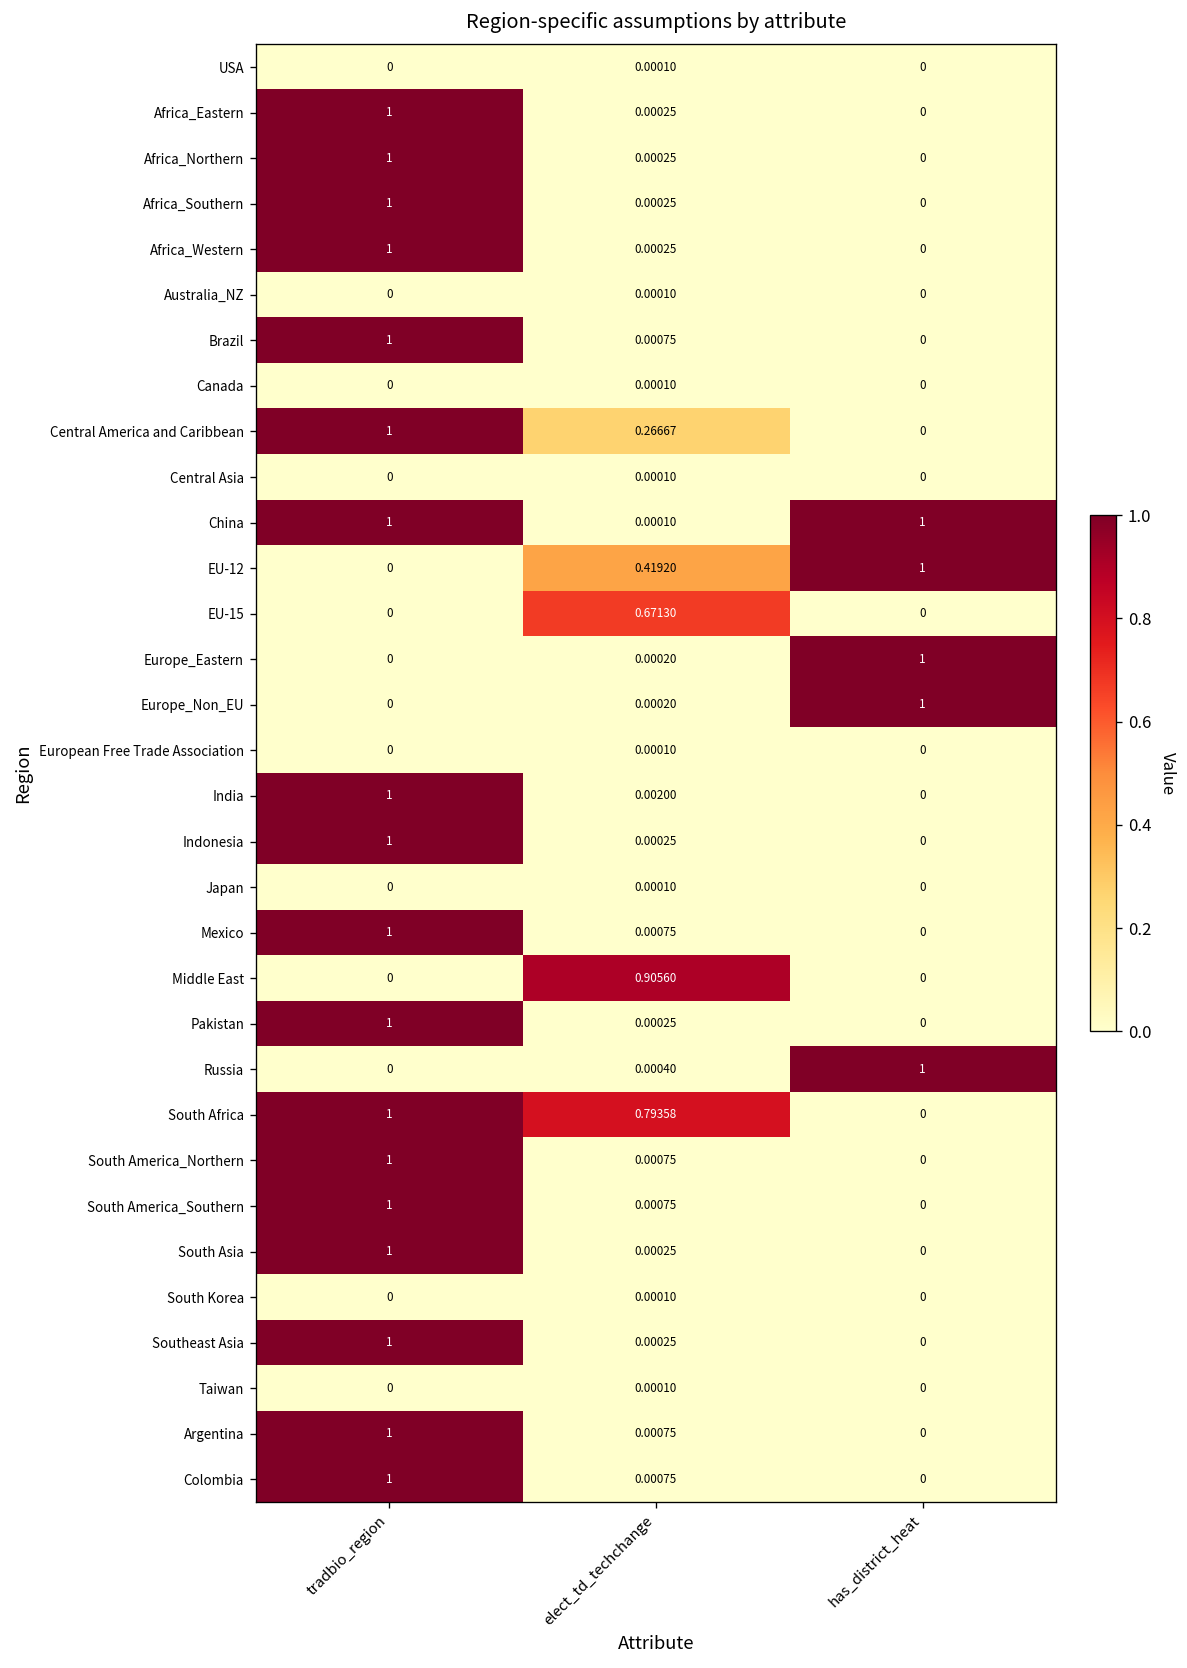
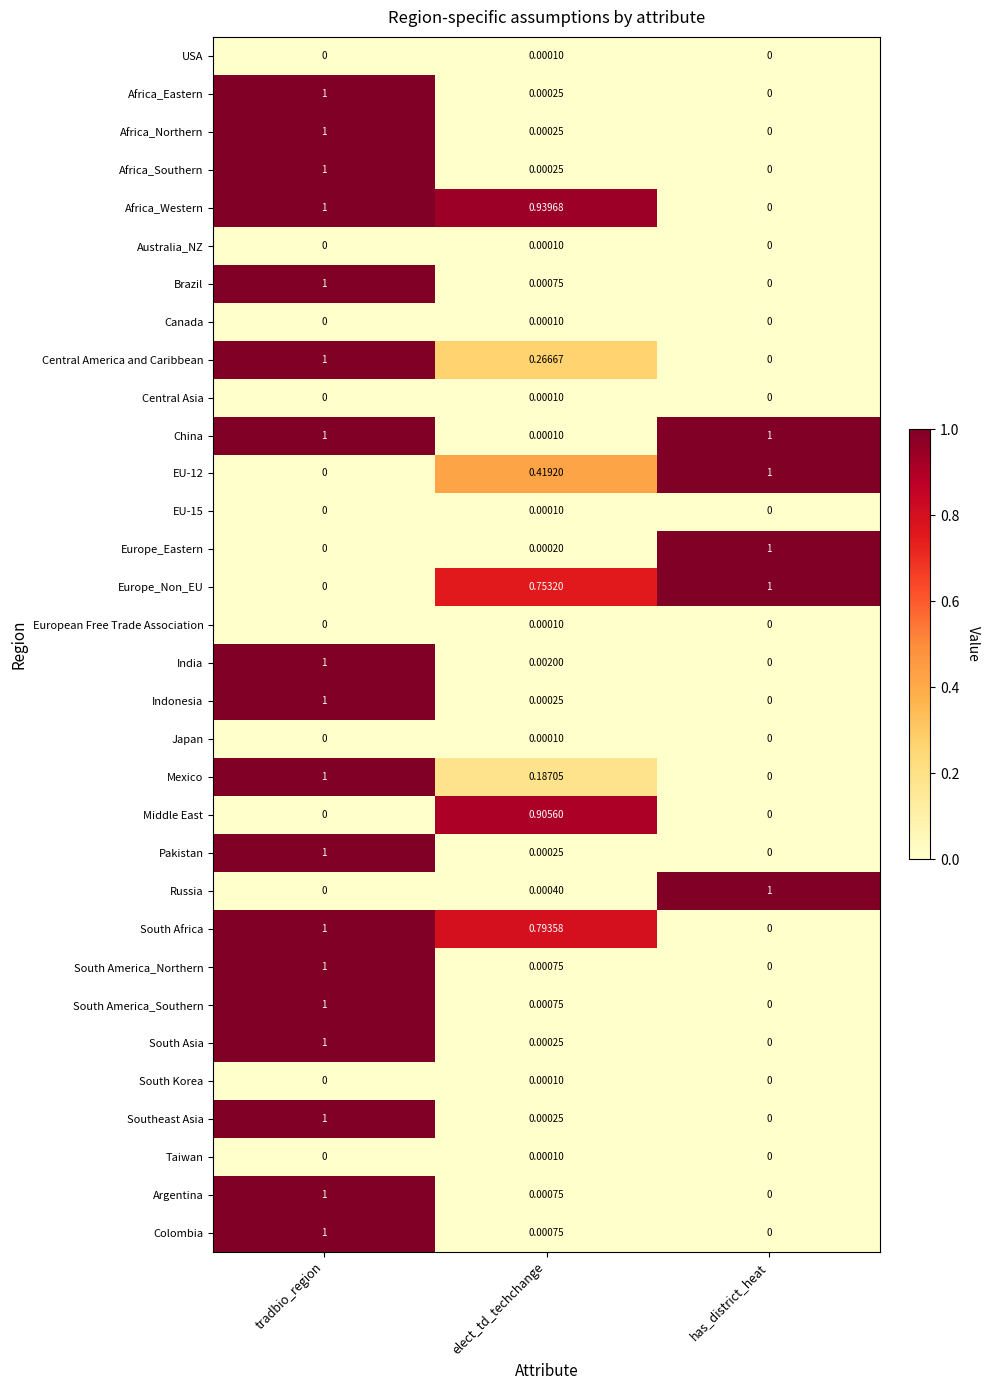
  {
    "USA": {
      "tradbio_region": 0,
      "elect_td_techchange": 0.00010,
      "has_district_heat": 0
    },
    "Africa_Eastern": {
      "tradbio_region": 1,
      "elect_td_techchange": 0.00025,
      "has_district_heat": 0
    },
    "Africa_Northern": {
      "tradbio_region": 1,
      "elect_td_techchange": 0.00025,
      "has_district_heat": 0
    },
    "Africa_Southern": {
      "tradbio_region": 1,
      "elect_td_techchange": 0.00025,
      "has_district_heat": 0
    },
    "Africa_Western": {
      "tradbio_region": 1,
-     "elect_td_techchange": 0.00025,
+     "elect_td_techchange": 0.93968,
      "has_district_heat": 0
    },
    "Australia_NZ": {
      "tradbio_region": 0,
      "elect_td_techchange": 0.00010,
      "has_district_heat": 0
    },
    "Brazil": {
      "tradbio_region": 1,
      "elect_td_techchange": 0.00075,
      "has_district_heat": 0
    },
    "Canada": {
      "tradbio_region": 0,
      "elect_td_techchange": 0.00010,
      "has_district_heat": 0
    },
    "Central America and Caribbean": {
      "tradbio_region": 1,
      "elect_td_techchange": 0.26667,
      "has_district_heat": 0
    },
    "Central Asia": {
      "tradbio_region": 0,
      "elect_td_techchange": 0.00010,
      "has_district_heat": 0
    },
    "China": {
      "tradbio_region": 1,
      "elect_td_techchange": 0.00010,
      "has_district_heat": 1
    },
    "EU-12": {
      "tradbio_region": 0,
      "elect_td_techchange": 0.41920,
      "has_district_heat": 1
    },
    "EU-15": {
      "tradbio_region": 0,
-     "elect_td_techchange": 0.67130,
+     "elect_td_techchange": 0.00010,
      "has_district_heat": 0
    },
    "Europe_Eastern": {
      "tradbio_region": 0,
      "elect_td_techchange": 0.00020,
      "has_district_heat": 1
    },
    "Europe_Non_EU": {
      "tradbio_region": 0,
-     "elect_td_techchange": 0.00020,
+     "elect_td_techchange": 0.75320,
      "has_district_heat": 1
    },
    "European Free Trade Association": {
      "tradbio_region": 0,
      "elect_td_techchange": 0.00010,
      "has_district_heat": 0
    },
    "India": {
      "tradbio_region": 1,
      "elect_td_techchange": 0.00200,
      "has_district_heat": 0
    },
    "Indonesia": {
      "tradbio_region": 1,
      "elect_td_techchange": 0.00025,
      "has_district_heat": 0
    },
    "Japan": {
      "tradbio_region": 0,
      "elect_td_techchange": 0.00010,
      "has_district_heat": 0
    },
    "Mexico": {
      "tradbio_region": 1,
-     "elect_td_techchange": 0.00075,
+     "elect_td_techchange": 0.18705,
      "has_district_heat": 0
    },
    "Middle East": {
      "tradbio_region": 0,
      "elect_td_techchange": 0.90560,
      "has_district_heat": 0
    },
    "Pakistan": {
      "tradbio_region": 1,
      "elect_td_techchange": 0.00025,
      "has_district_heat": 0
    },
    "Russia": {
      "tradbio_region": 0,
      "elect_td_techchange": 0.00040,
      "has_district_heat": 1
    },
    "South Africa": {
      "tradbio_region": 1,
      "elect_td_techchange": 0.79358,
      "has_district_heat": 0
    },
    "South America_Northern": {
      "tradbio_region": 1,
      "elect_td_techchange": 0.00075,
      "has_district_heat": 0
    },
    "South America_Southern": {
      "tradbio_region": 1,
      "elect_td_techchange": 0.00075,
      "has_district_heat": 0
    },
    "South Asia": {
      "tradbio_region": 1,
      "elect_td_techchange": 0.00025,
      "has_district_heat": 0
    },
    "South Korea": {
      "tradbio_region": 0,
      "elect_td_techchange": 0.00010,
      "has_district_heat": 0
    },
    "Southeast Asia": {
      "tradbio_region": 1,
      "elect_td_techchange": 0.00025,
      "has_district_heat": 0
    },
    "Taiwan": {
      "tradbio_region": 0,
      "elect_td_techchange": 0.00010,
      "has_district_heat": 0
    },
    "Argentina": {
      "tradbio_region": 1,
      "elect_td_techchange": 0.00075,
      "has_district_heat": 0
    },
    "Colombia": {
      "tradbio_region": 1,
      "elect_td_techchange": 0.00075,
      "has_district_heat": 0
    }
  }
